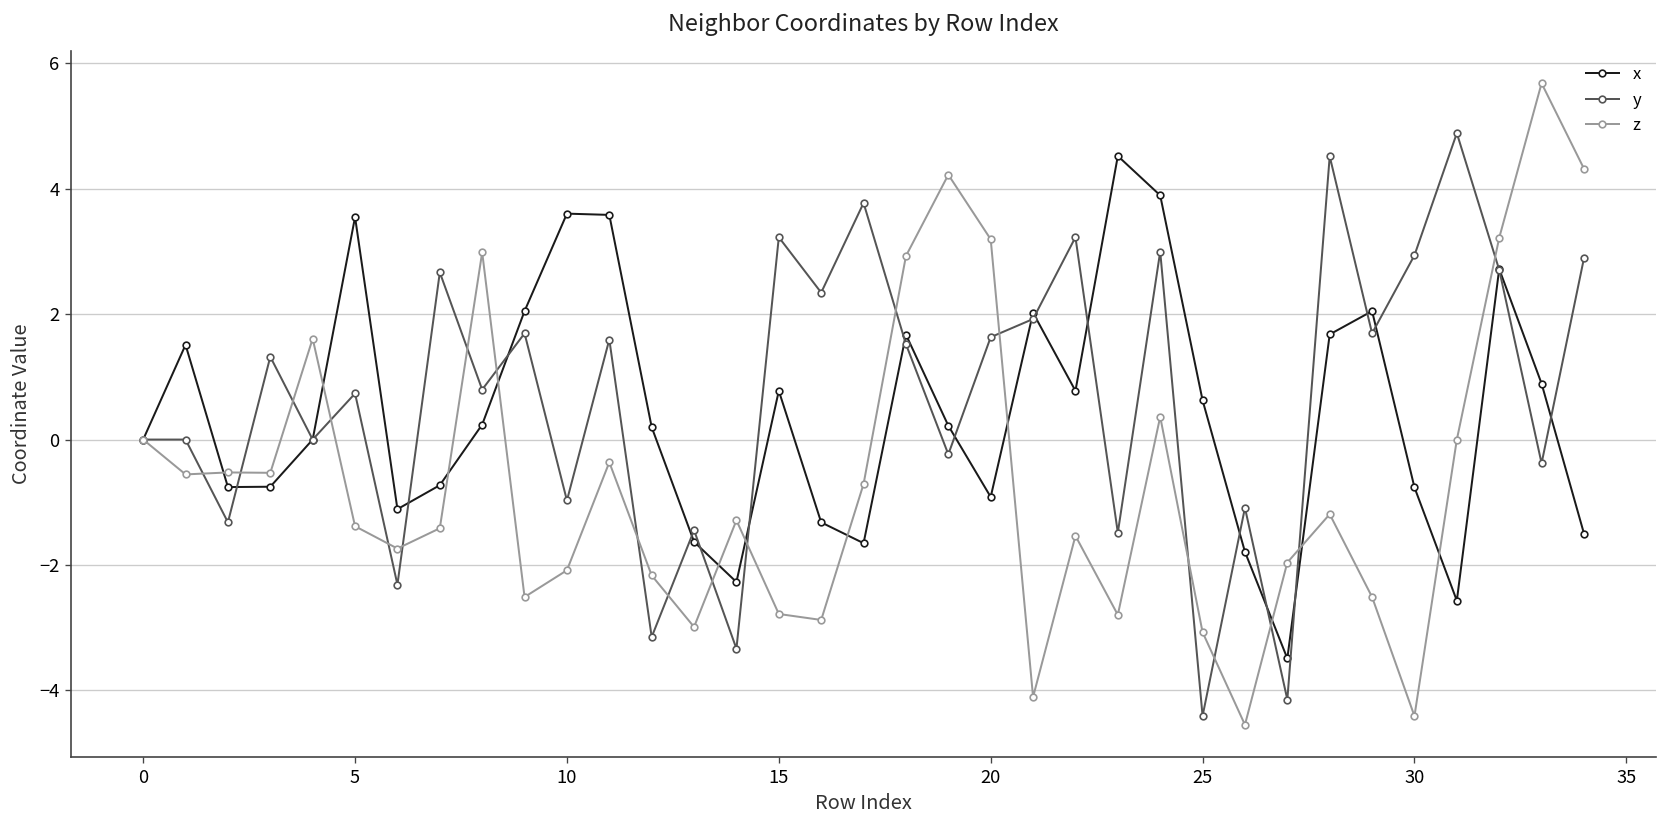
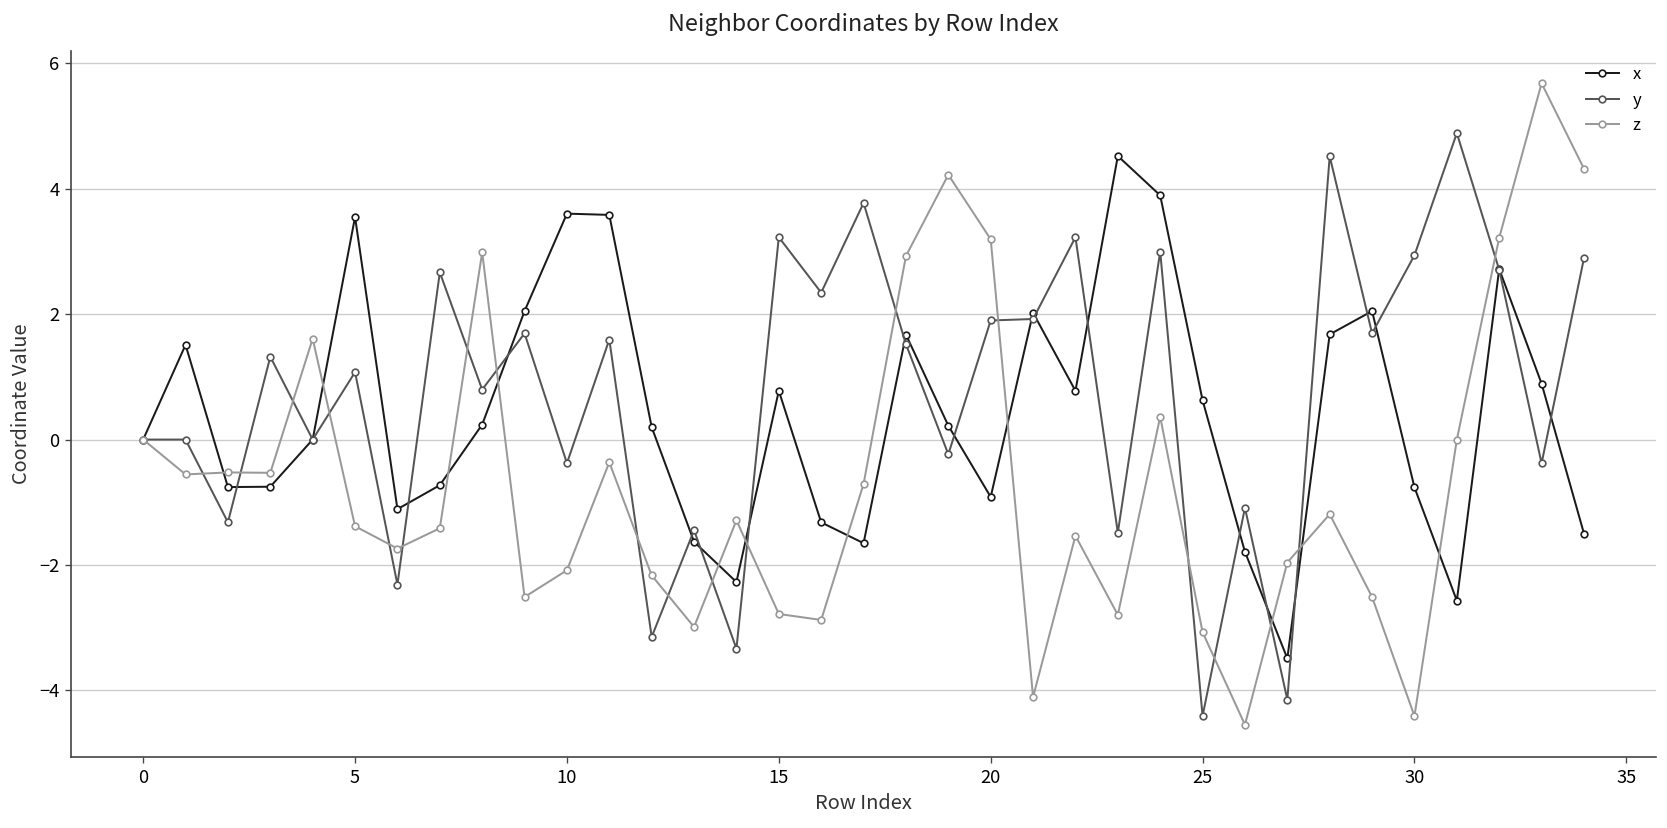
  {
    "x": {
      "5": 3.5,
      "10": 3.6,
      "15": 0.8,
      "20": -0.9,
      "25": 0.6,
      "30": -0.8
    },
    "y": {
-     "5": 0.7,
-     "10": -1.0,
+     "5": 1.1,
+     "10": -0.4,
      "15": 3.2,
-     "20": 1.6,
+     "20": 1.9,
      "25": -4.4,
      "30": 2.9
    },
    "z": {
      "5": -1.4,
      "10": -2.1,
      "15": -2.8,
      "20": 3.2,
      "25": -3.1,
      "30": -4.4
    }
  }
